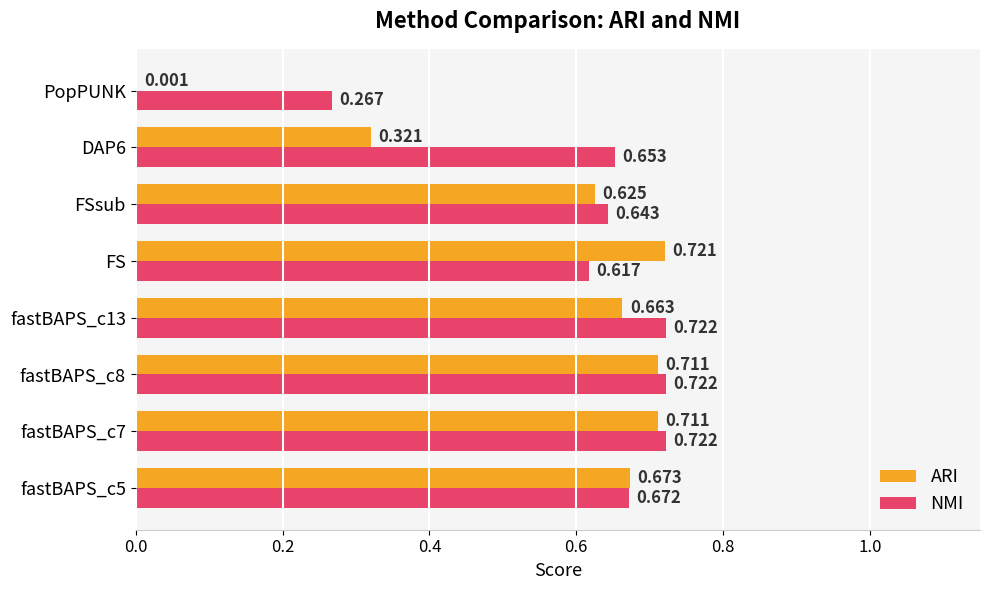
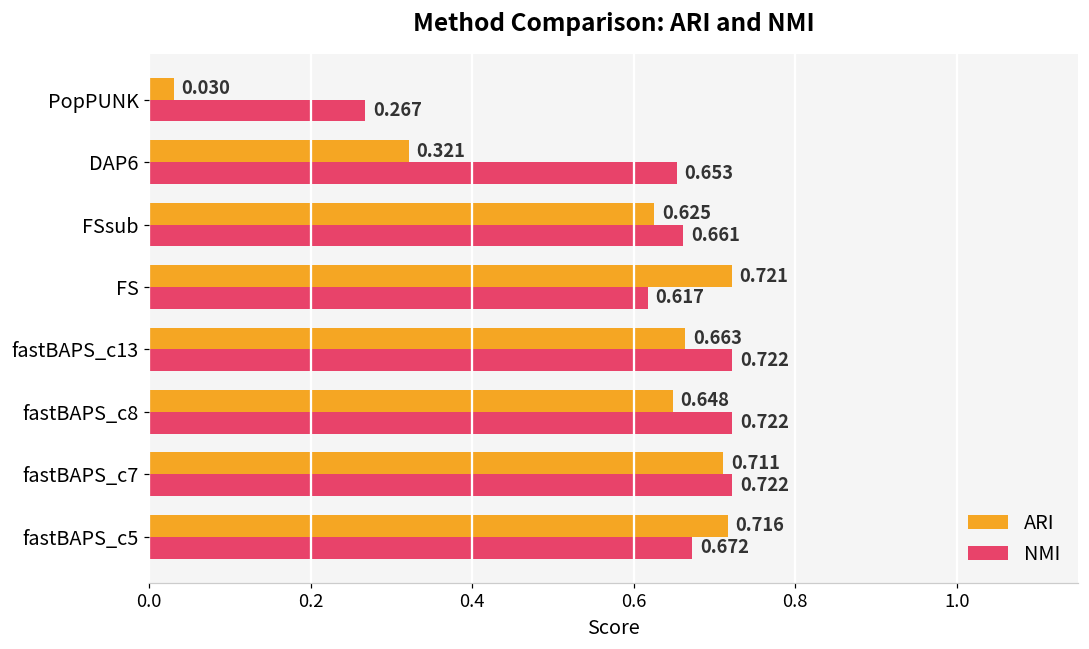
  {
    "ARI": {
-     "PopPUNK": 0.001,
+     "PopPUNK": 0.030,
      "DAP6": 0.321,
      "FSsub": 0.625,
      "FS": 0.721,
      "fastBAPS_c13": 0.663,
-     "fastBAPS_c8": 0.711,
+     "fastBAPS_c8": 0.648,
      "fastBAPS_c7": 0.711,
-     "fastBAPS_c5": 0.673
+     "fastBAPS_c5": 0.716
    },
    "NMI": {
      "PopPUNK": 0.267,
      "DAP6": 0.653,
-     "FSsub": 0.643,
+     "FSsub": 0.661,
      "FS": 0.617,
      "fastBAPS_c13": 0.722,
      "fastBAPS_c8": 0.722,
      "fastBAPS_c7": 0.722,
      "fastBAPS_c5": 0.672
    }
  }
